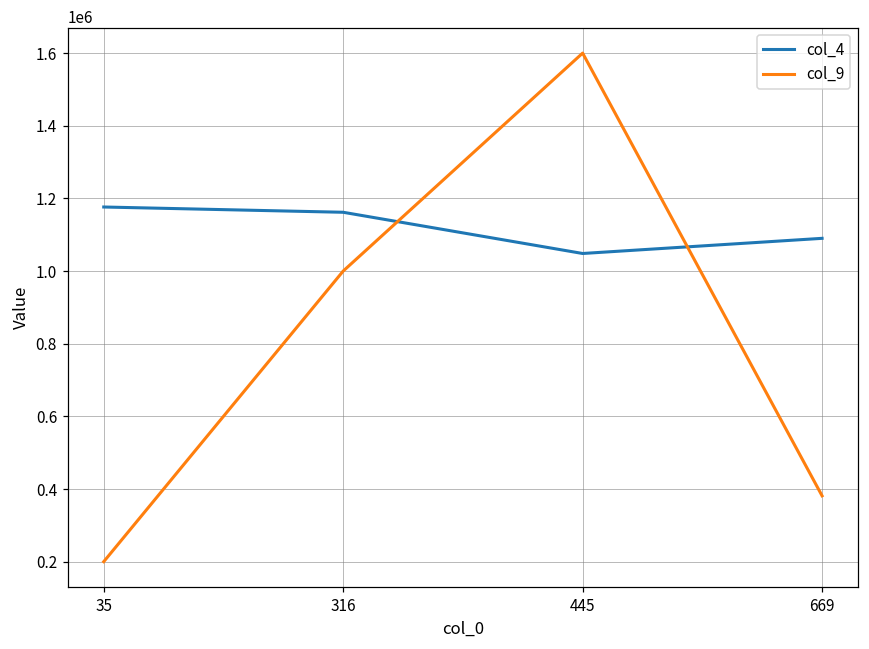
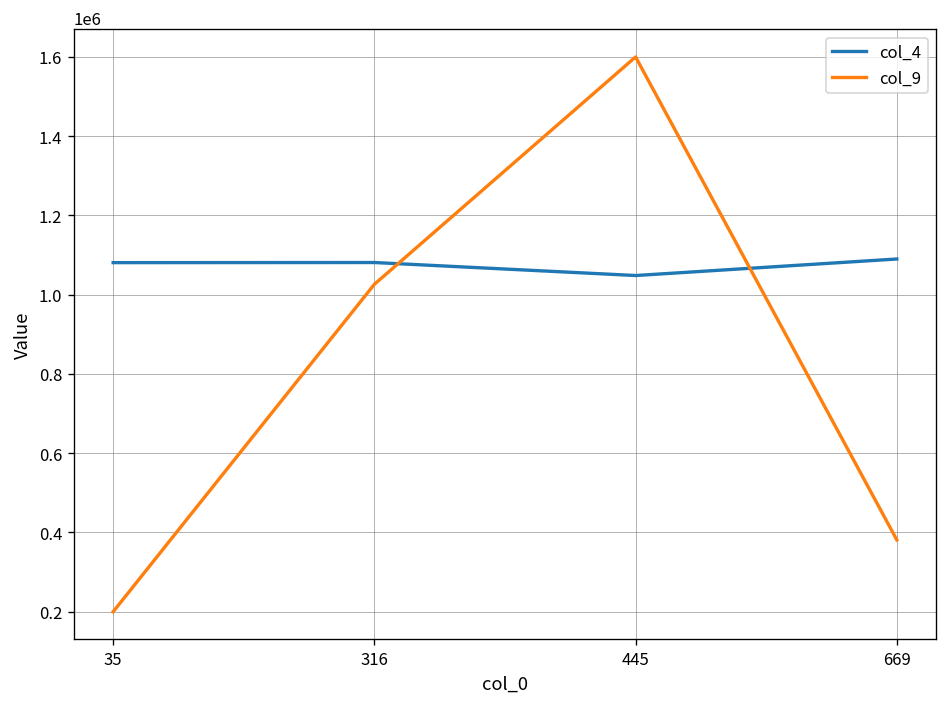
  {
    "col_4": {
-     "35": 1180000,
-     "316": 1160000,
+     "35": 1080000,
+     "316": 1080000,
      "445": 1050000,
      "669": 1090000
    },
    "col_9": {
      "35": 200000,
-     "316": 1000000,
+     "316": 1030000,
      "445": 1600000,
      "669": 380000
    }
  }
